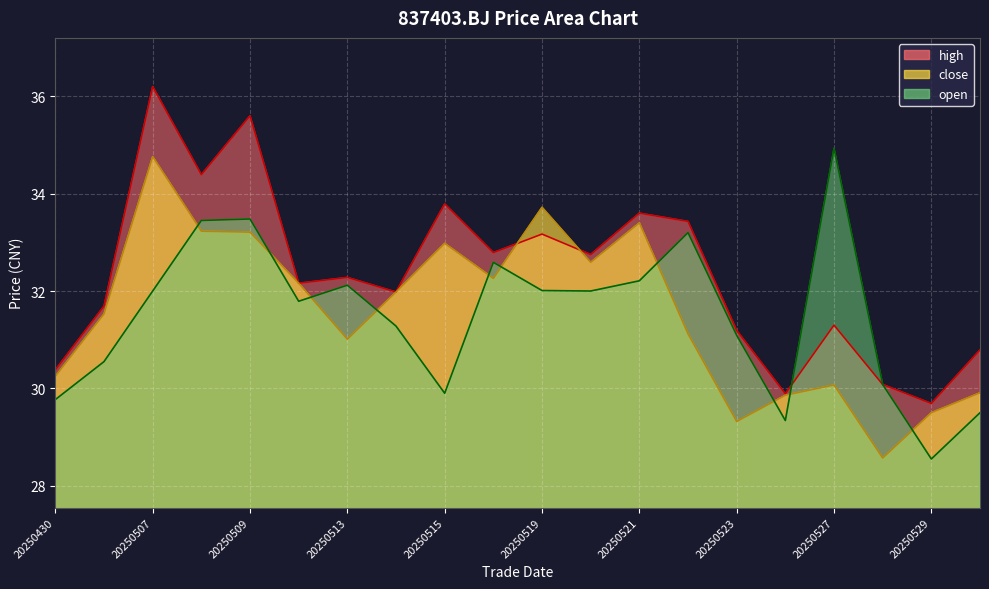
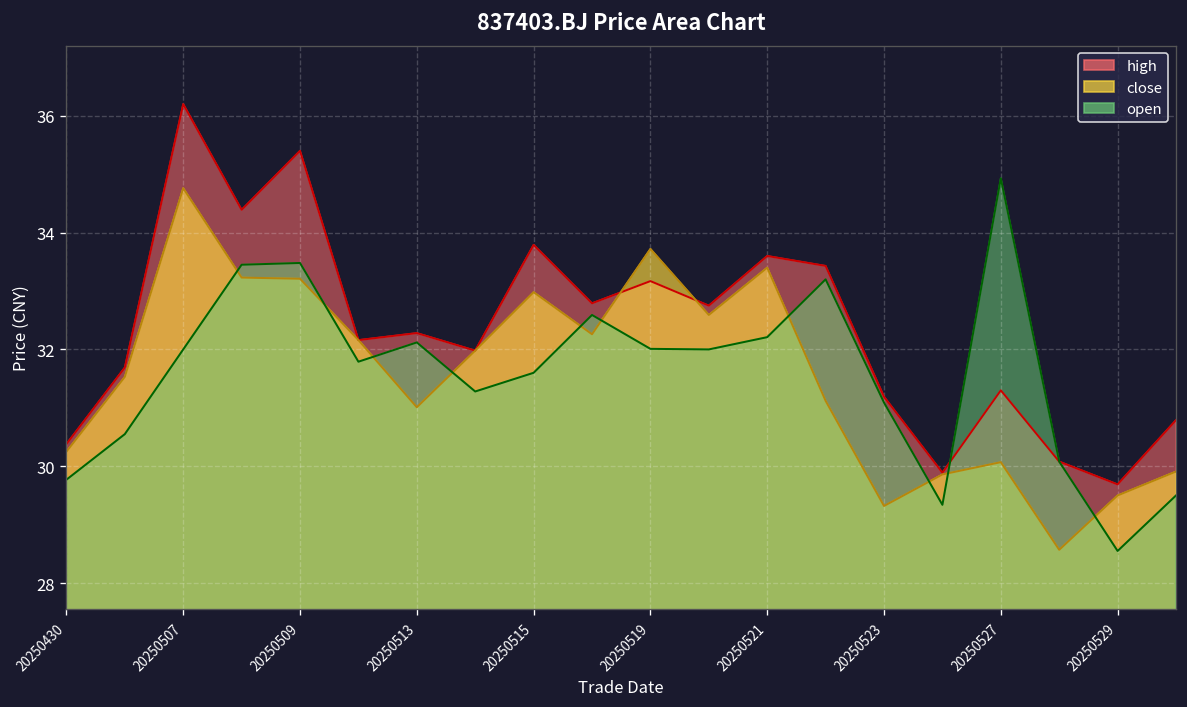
  {
    "high": {
      "20250430": 30.4,
      "20250507": 36.2,
-     "20250509": 35.6,
+     "20250509": 35.4,
      "20250513": 32.3,
      "20250515": 33.8,
      "20250519": 33.2,
      "20250521": 33.6,
      "20250523": 31.2,
      "20250527": 31.3,
      "20250529": 29.7
    },
    "close": {
      "20250430": 30.3,
      "20250507": 34.8,
      "20250509": 33.2,
      "20250513": 31.0,
      "20250515": 33.0,
      "20250519": 33.7,
      "20250521": 33.4,
      "20250523": 29.3,
      "20250527": 30.1,
      "20250529": 29.5
    },
    "open": {
      "20250430": 29.8,
      "20250507": 32.0,
      "20250509": 33.5,
      "20250513": 32.1,
-     "20250515": 29.9,
+     "20250515": 31.6,
      "20250519": 32.0,
      "20250521": 32.2,
      "20250523": 31.1,
      "20250527": 34.9,
      "20250529": 28.6
    }
  }
